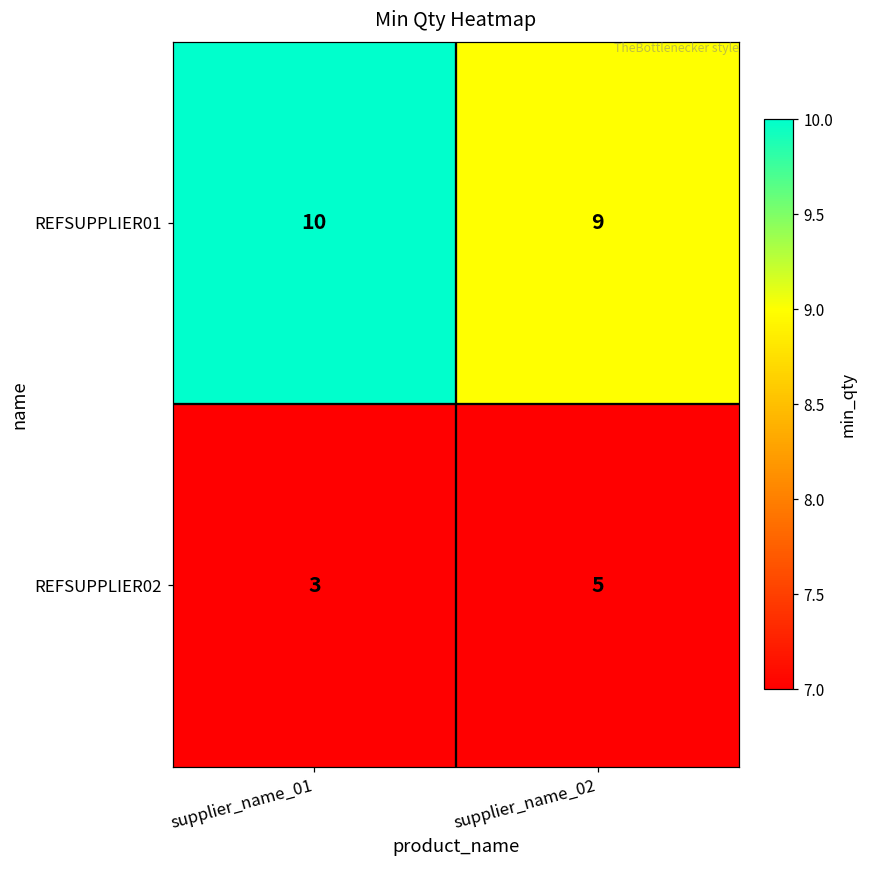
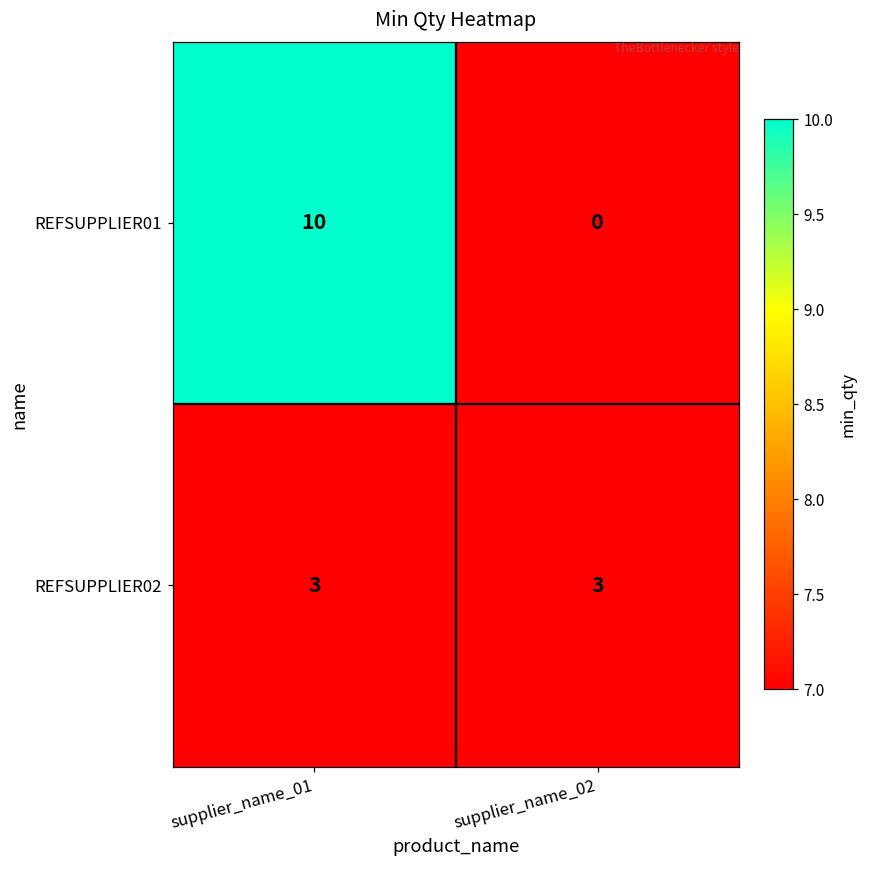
  {
    "REFSUPPLIER01": {
      "supplier_name_01": 10,
-     "supplier_name_02": 9
+     "supplier_name_02": 0
    },
    "REFSUPPLIER02": {
      "supplier_name_01": 3,
-     "supplier_name_02": 5
+     "supplier_name_02": 3
    }
  }
